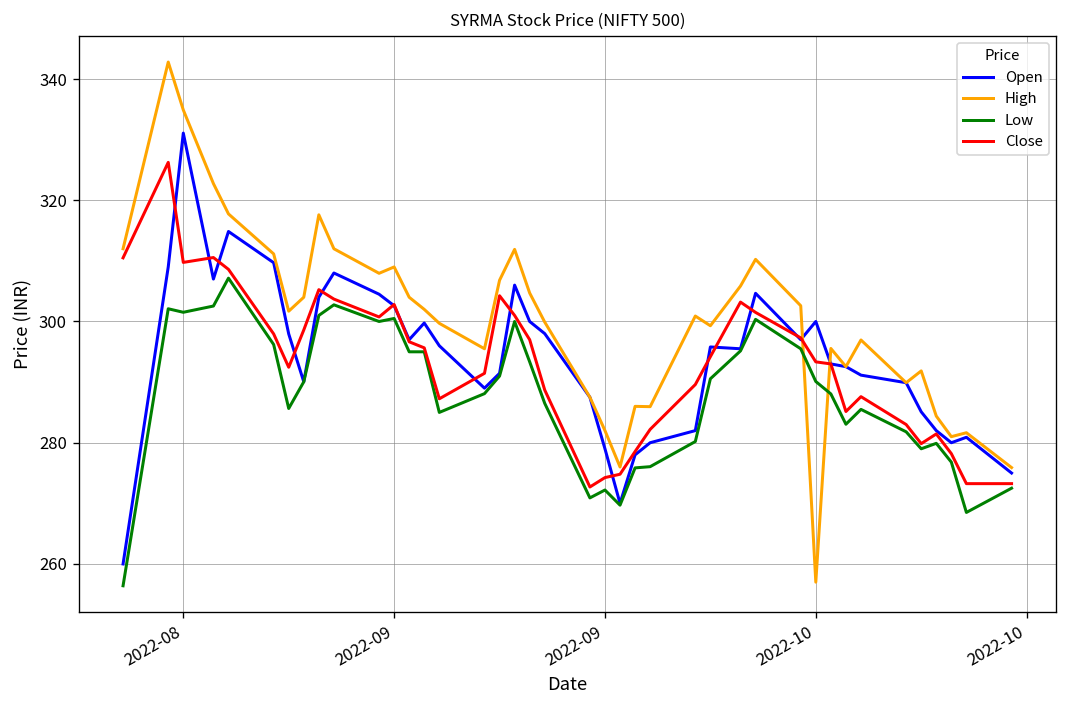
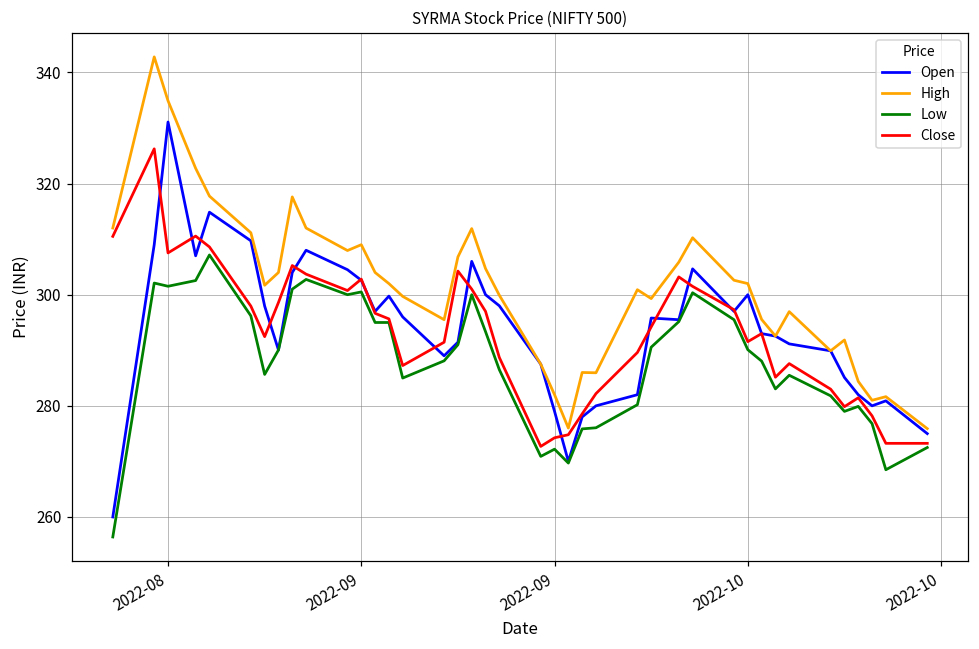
  {
    "Open": {
      "2022-08": 331,
      "2022-10": 300
    },
    "High": {
      "2022-08": 335,
-     "2022-10": 257
+     "2022-10": 302
    },
    "Low": {
      "2022-08": 302,
      "2022-10": 290
    },
    "Close": {
-     "2022-08": 310,
-     "2022-10": 293
+     "2022-08": 308,
+     "2022-10": 292
    }
  }
